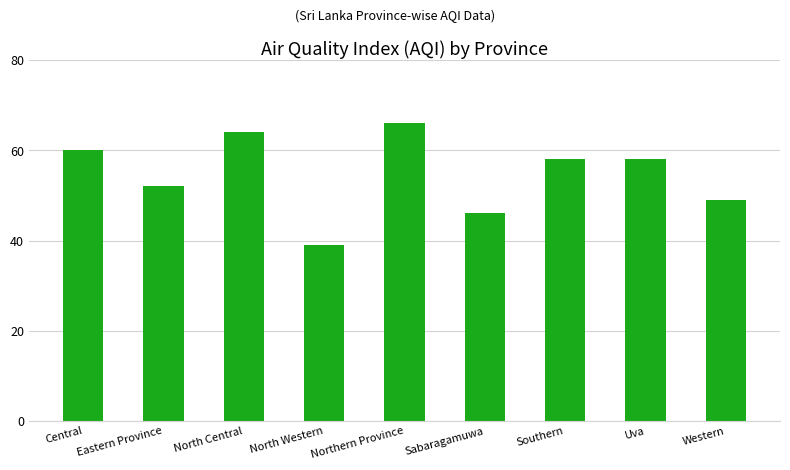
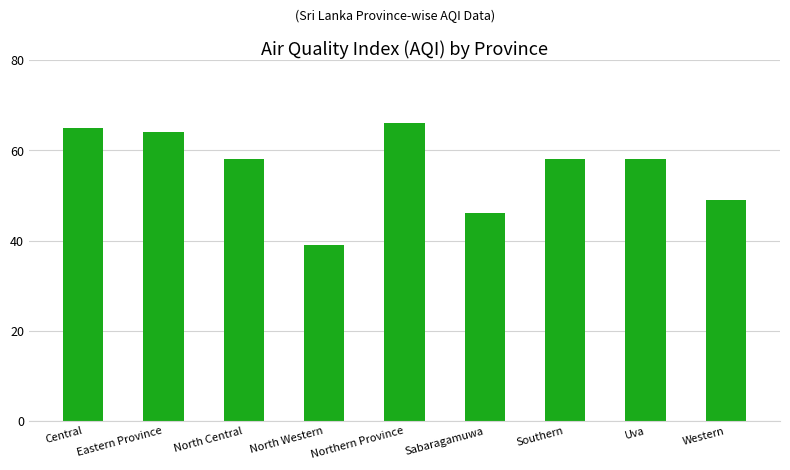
  {
-   "Central": 60,
-   "Eastern Province": 52,
-   "North Central": 64,
+   "Central": 65,
+   "Eastern Province": 64,
+   "North Central": 58,
    "North Western": 39,
    "Northern Province": 66,
    "Sabaragamuwa": 46,
    "Southern": 58,
    "Uva": 58,
    "Western": 49
  }
